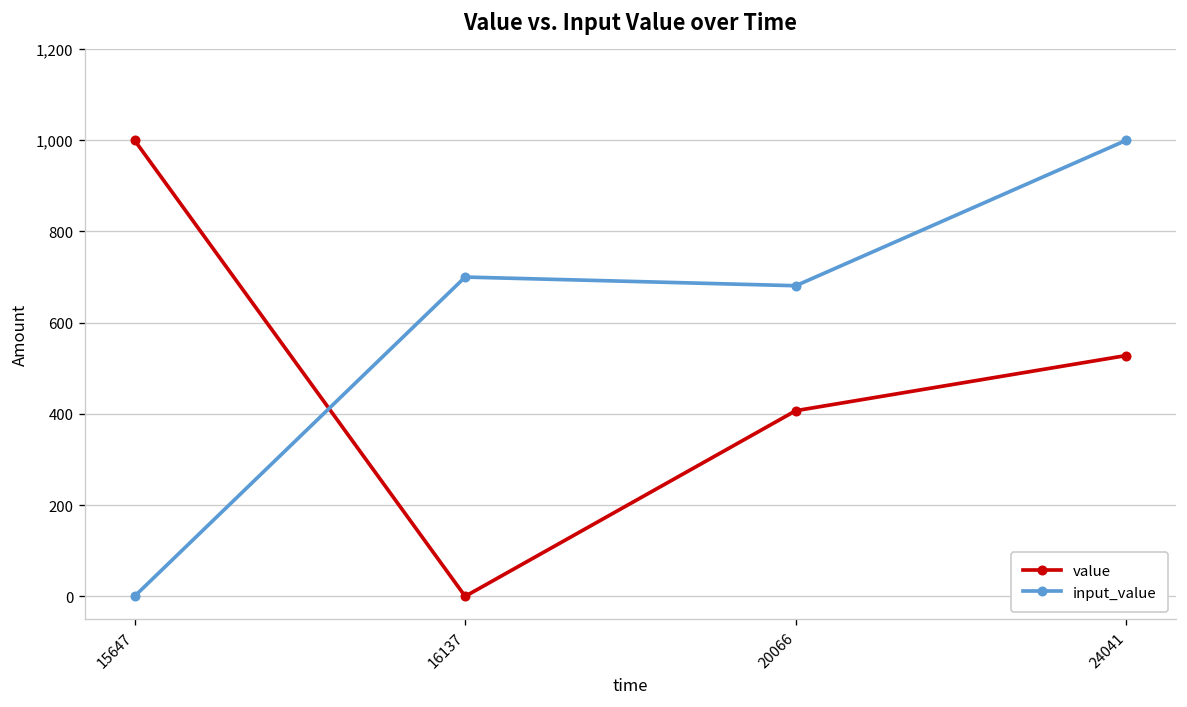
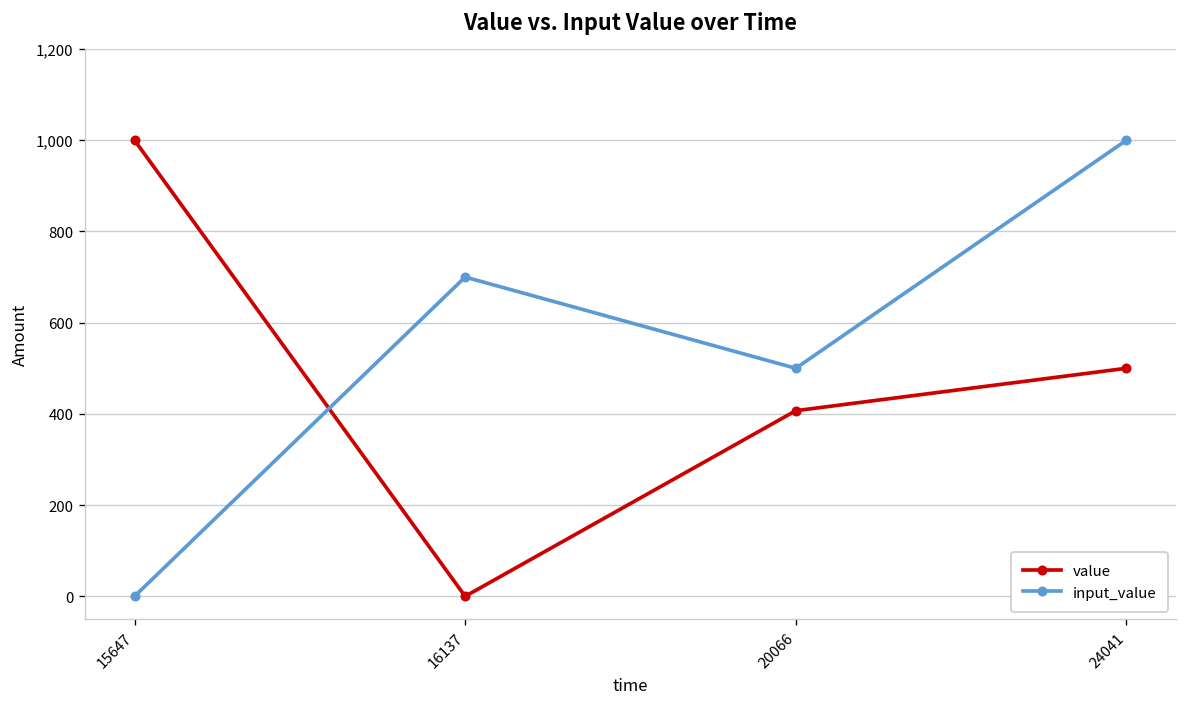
  {
    "value": {
      "15647": "1,000",
      "16137": "0",
      "20066": "410",
-     "24041": "530"
+     "24041": "500"
    },
    "input_value": {
      "15647": "0",
      "16137": "700",
-     "20066": "680",
+     "20066": "500",
      "24041": "1,000"
    }
  }
